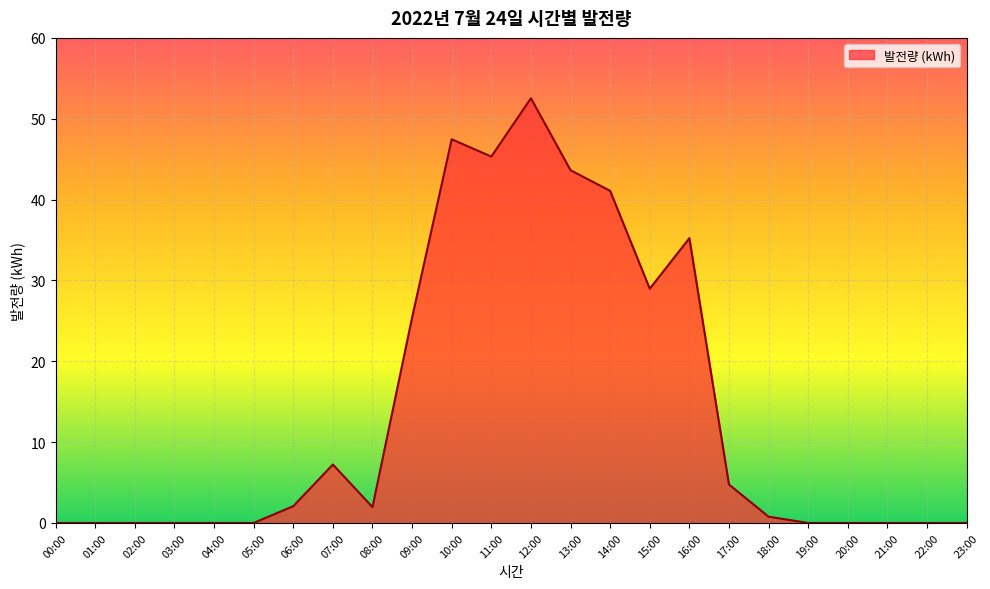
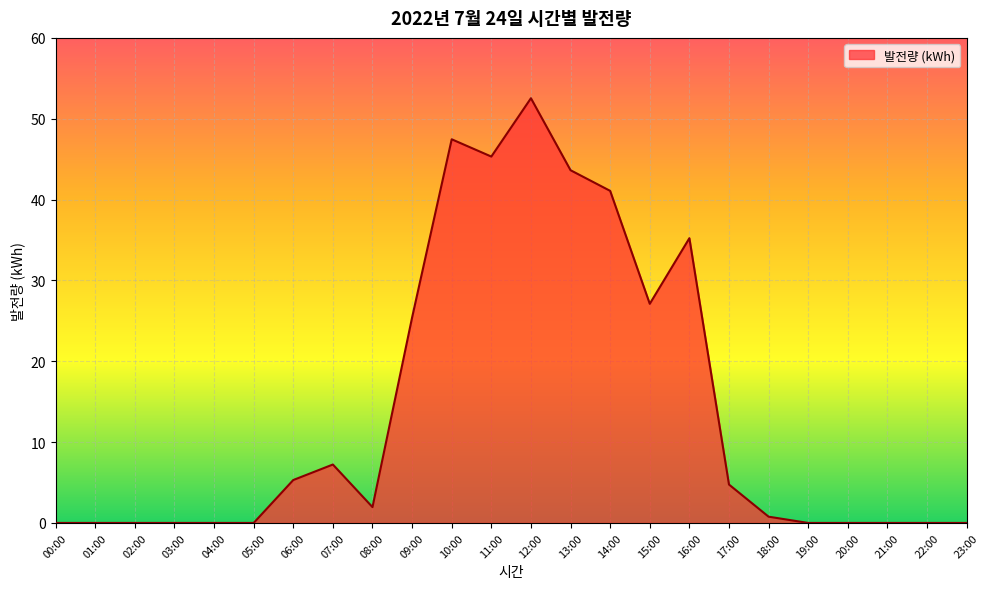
  {
    "00:00": 0,
    "01:00": 0,
    "02:00": 0,
    "03:00": 0,
    "04:00": 0,
    "05:00": 0,
-   "06:00": 2,
+   "06:00": 5,
    "07:00": 7,
    "08:00": 2,
    "09:00": 25,
    "10:00": 47,
    "11:00": 45,
    "12:00": 53,
    "13:00": 44,
    "14:00": 41,
-   "15:00": 29,
+   "15:00": 27,
    "16:00": 35,
    "17:00": 5,
    "18:00": 1,
    "19:00": 0,
    "20:00": 0,
    "21:00": 0,
    "22:00": 0,
    "23:00": 0
  }
